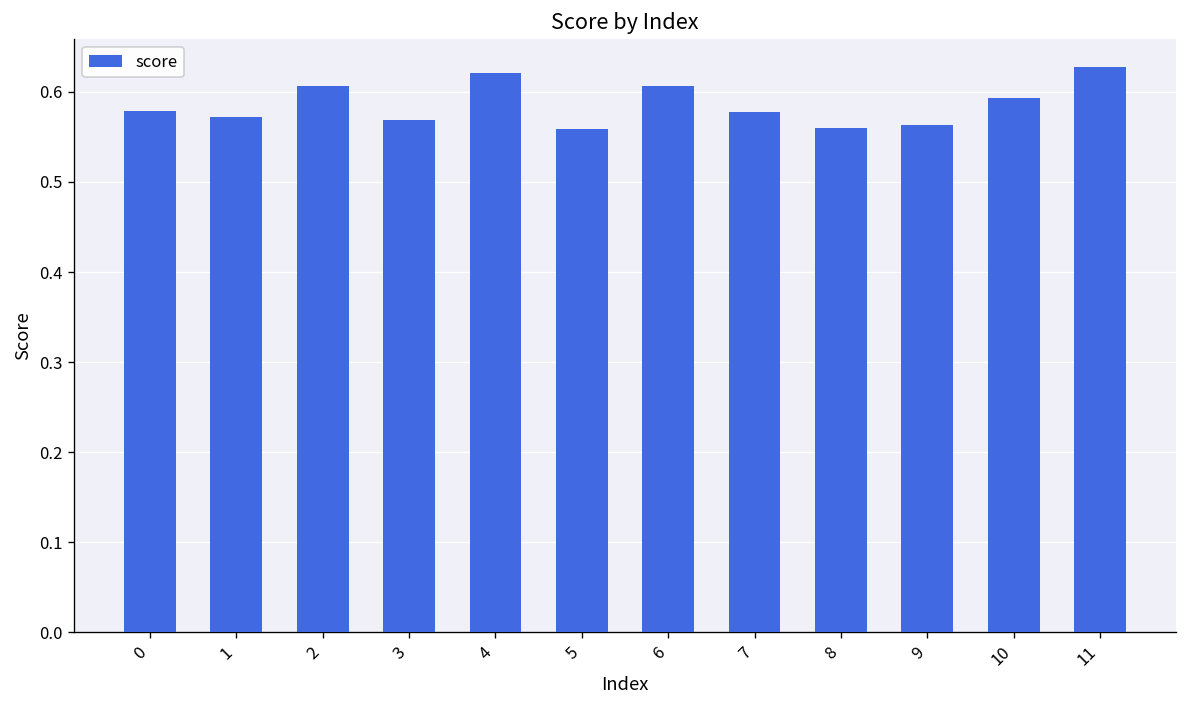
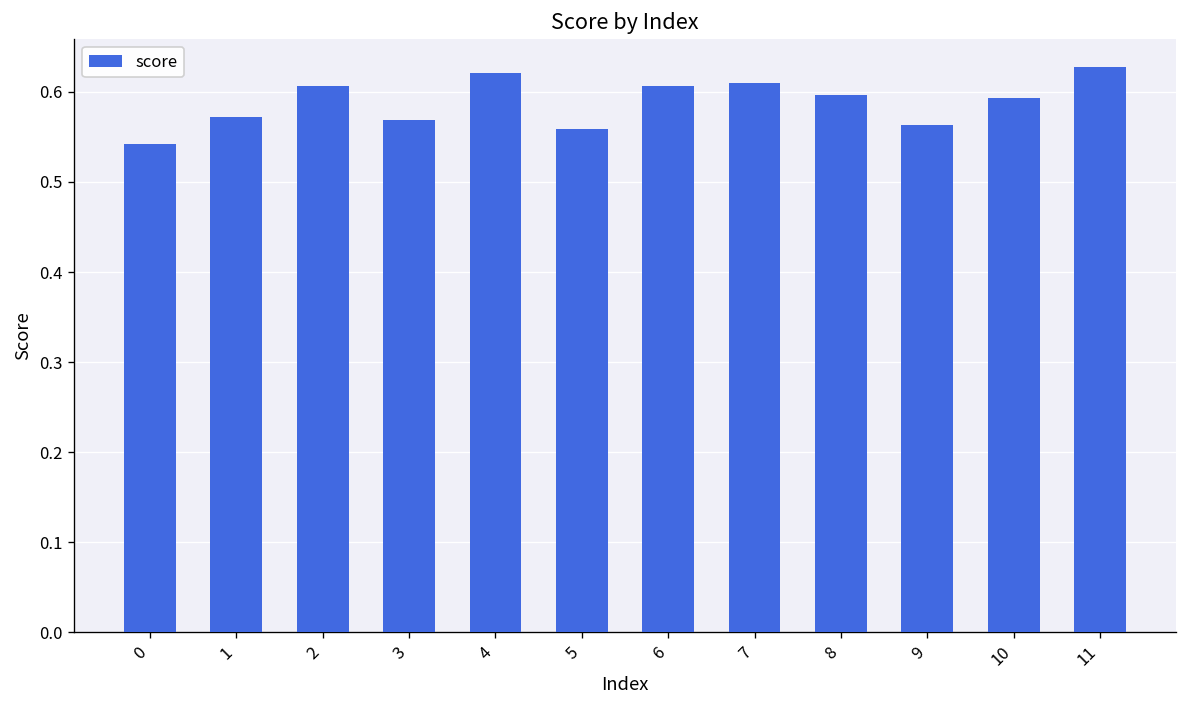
  {
-   "0": 0.58,
+   "0": 0.54,
    "1": 0.57,
    "2": 0.61,
    "3": 0.57,
    "4": 0.62,
    "5": 0.56,
    "6": 0.61,
-   "7": 0.58,
-   "8": 0.56,
+   "7": 0.61,
+   "8": 0.60,
    "9": 0.56,
    "10": 0.59,
    "11": 0.63
  }
